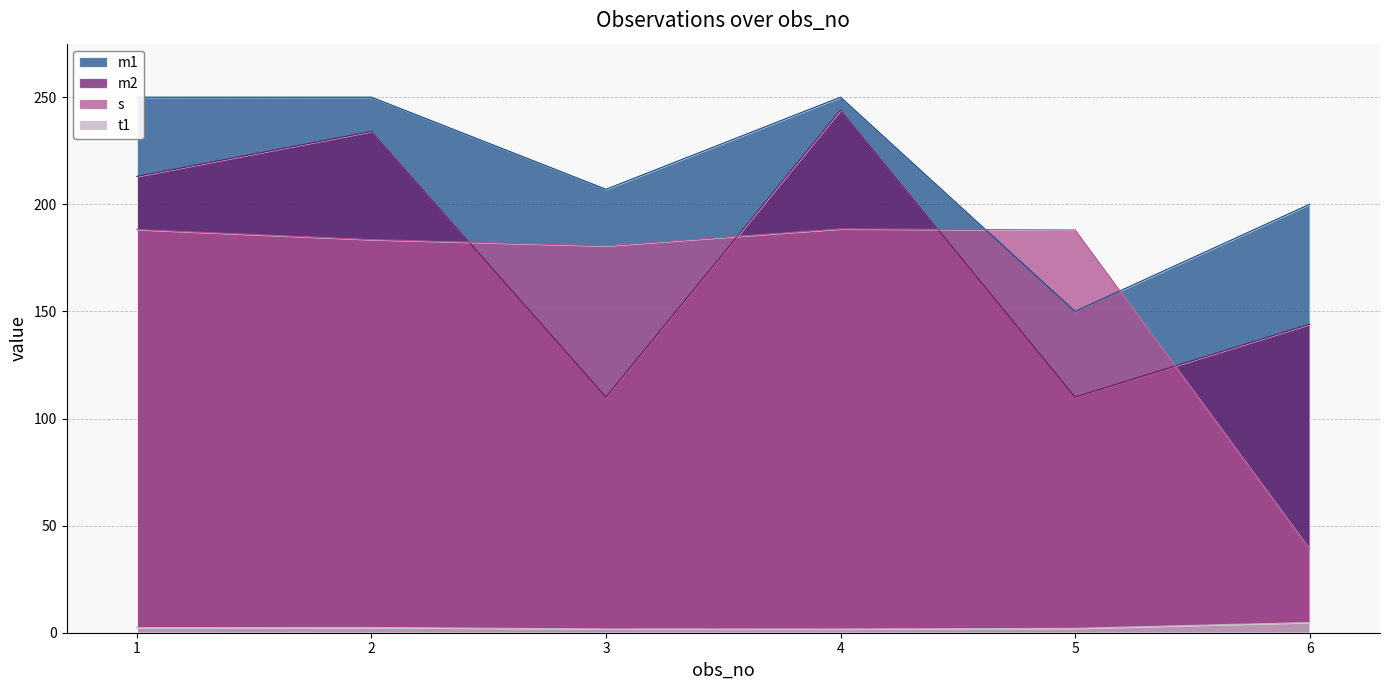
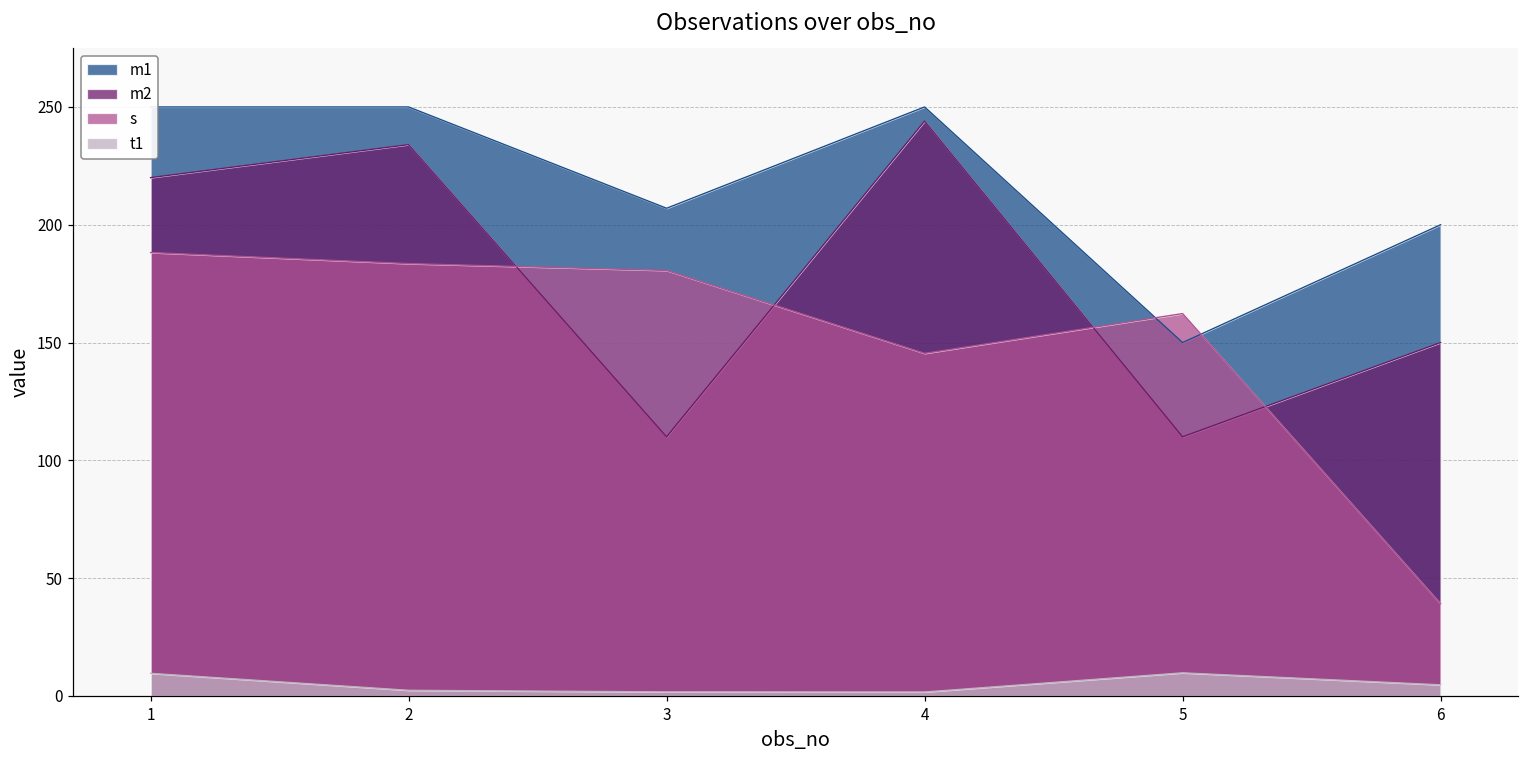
  {
    "m1": {
      "2": 250,
      "3": 207,
      "4": 250,
      "5": 150,
      "6": 200
    },
    "m2": {
-     "1": 213,
+     "1": 220,
      "2": 234,
      "3": 110,
      "4": 244,
      "5": 110,
-     "6": 144
+     "6": 150
    },
    "s": {
      "1": 188,
      "2": 184,
      "3": 181,
-     "4": 189,
-     "5": 188,
+     "4": 145,
+     "5": 162,
      "6": 39
    },
    "t1": {
-     "1": 2,
+     "1": 10,
      "2": 2,
      "3": 2,
      "4": 2,
-     "5": 2,
+     "5": 10,
      "6": 5
    }
  }
